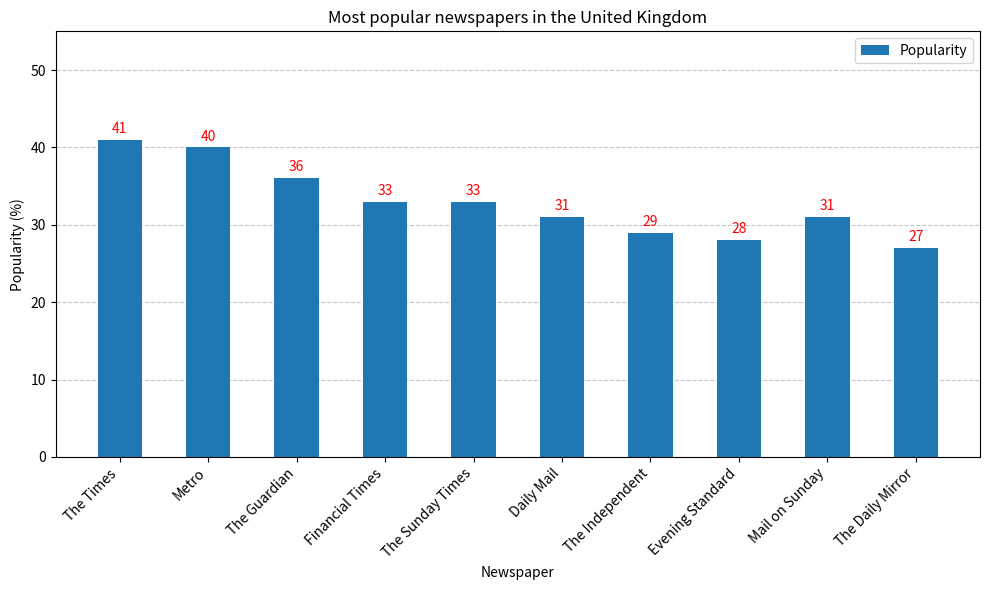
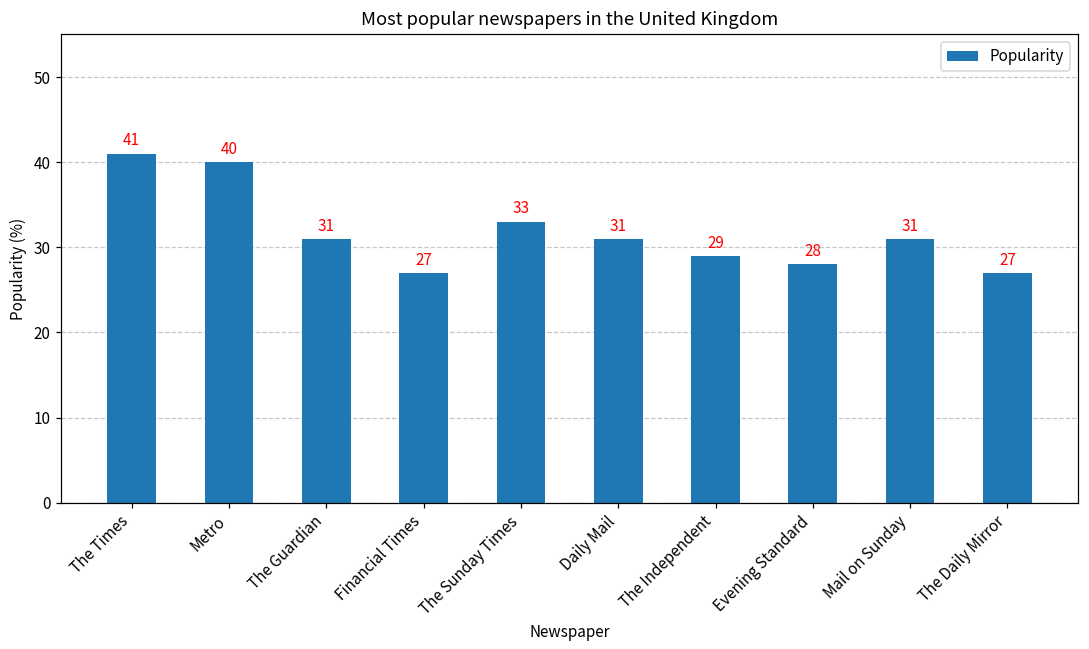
  {
    "The Times": 41,
    "Metro": 40,
-   "The Guardian": 36,
-   "Financial Times": 33,
+   "The Guardian": 31,
+   "Financial Times": 27,
    "The Sunday Times": 33,
    "Daily Mail": 31,
    "The Independent": 29,
    "Evening Standard": 28,
    "Mail on Sunday": 31,
    "The Daily Mirror": 27
  }
